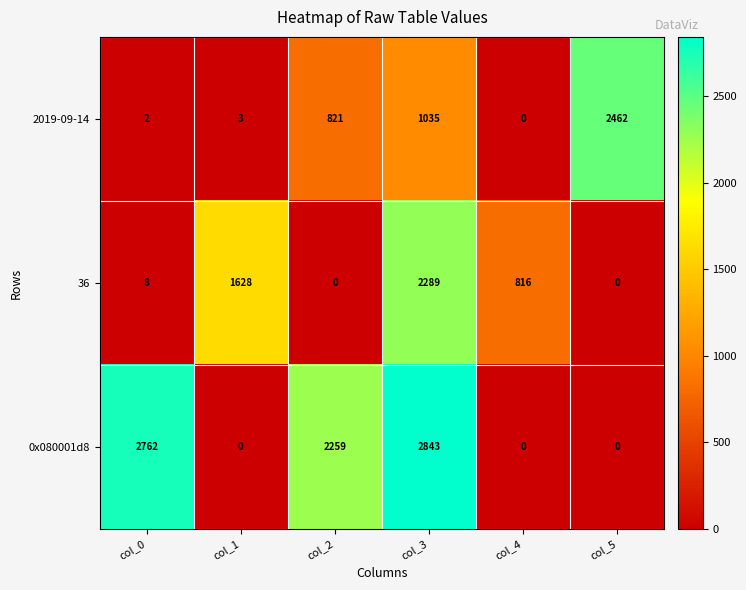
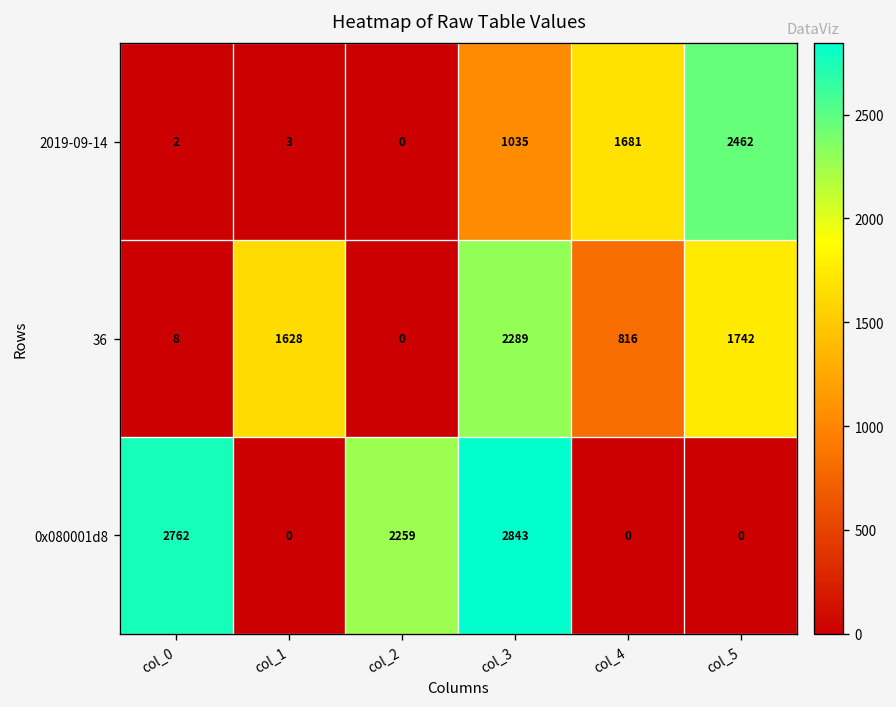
  {
    "2019-09-14": {
      "col_0": 2,
      "col_1": 3,
-     "col_2": 821,
+     "col_2": 0,
      "col_3": 1035,
-     "col_4": 0,
+     "col_4": 1681,
      "col_5": 2462
    },
    "36": {
      "col_0": 8,
      "col_1": 1628,
      "col_2": 0,
      "col_3": 2289,
      "col_4": 816,
-     "col_5": 0
+     "col_5": 1742
    },
    "0x080001d8": {
      "col_0": 2762,
      "col_1": 0,
      "col_2": 2259,
      "col_3": 2843,
      "col_4": 0,
      "col_5": 0
    }
  }
